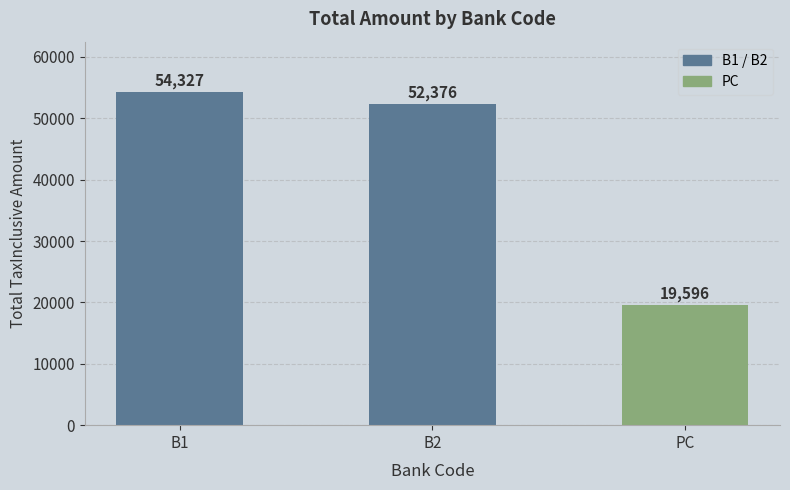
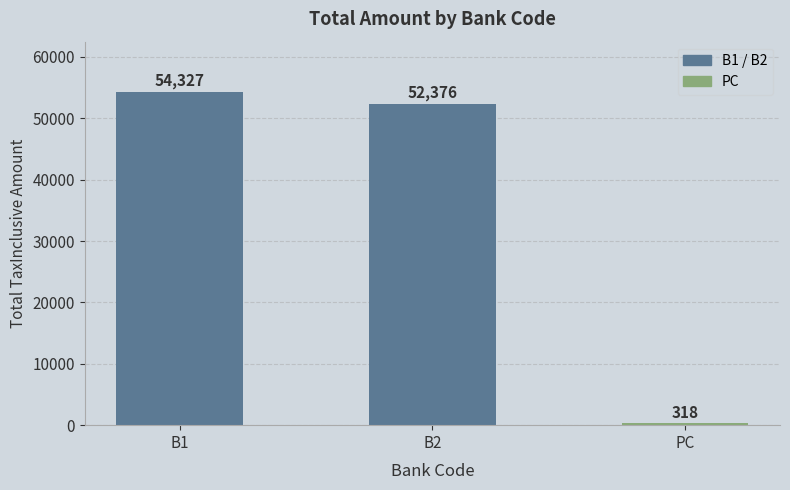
  {
    "B1": "54,327",
    "B2": "52,376",
-   "PC": "19,596"
+   "PC": "318"
  }
